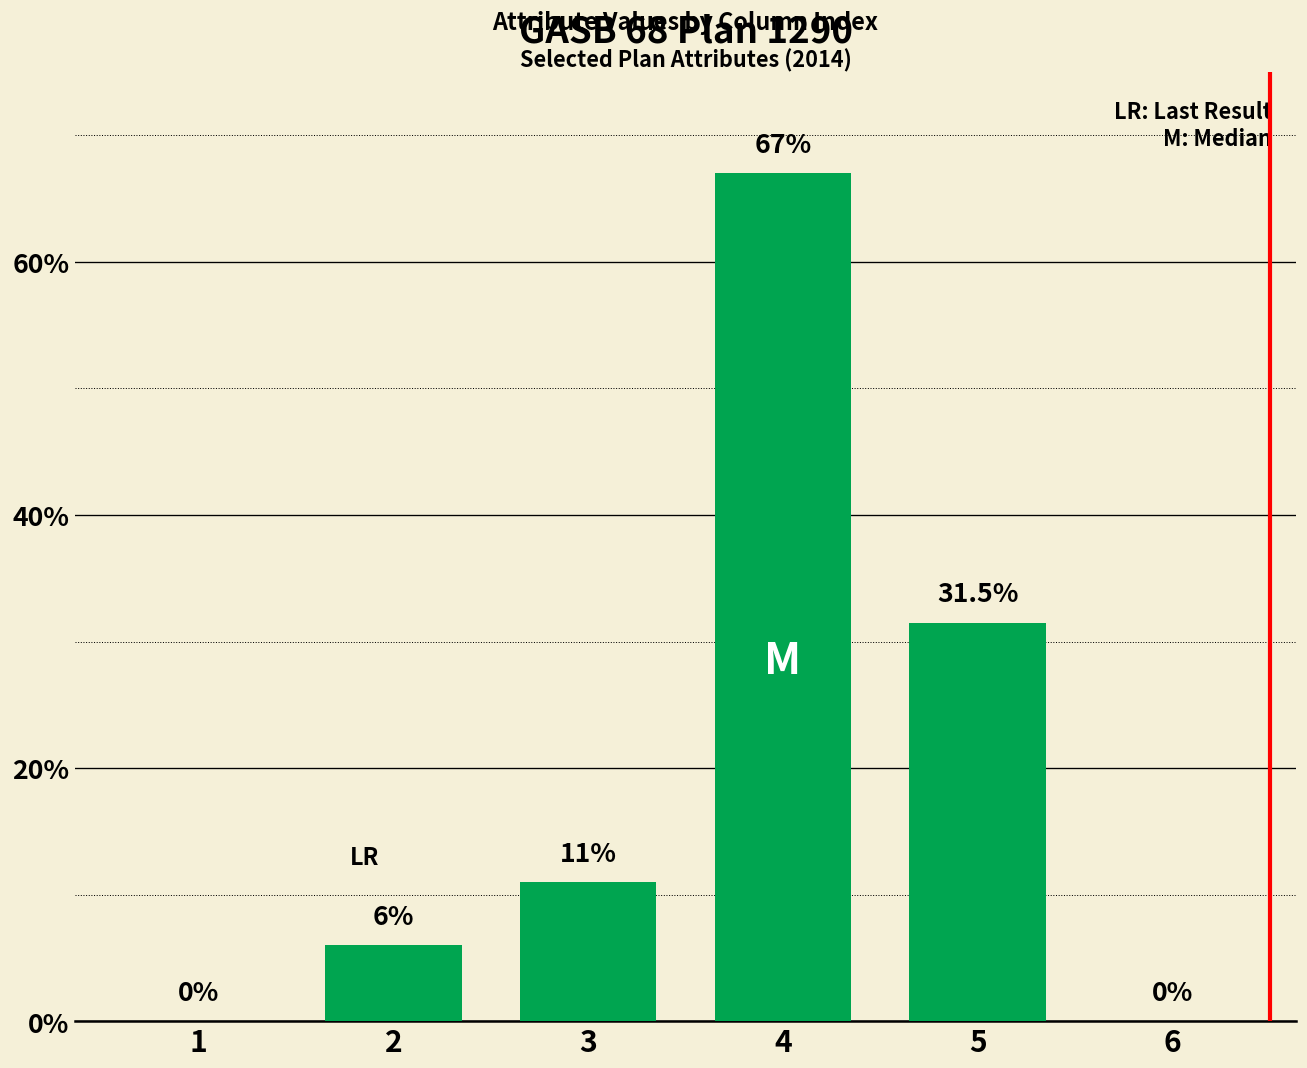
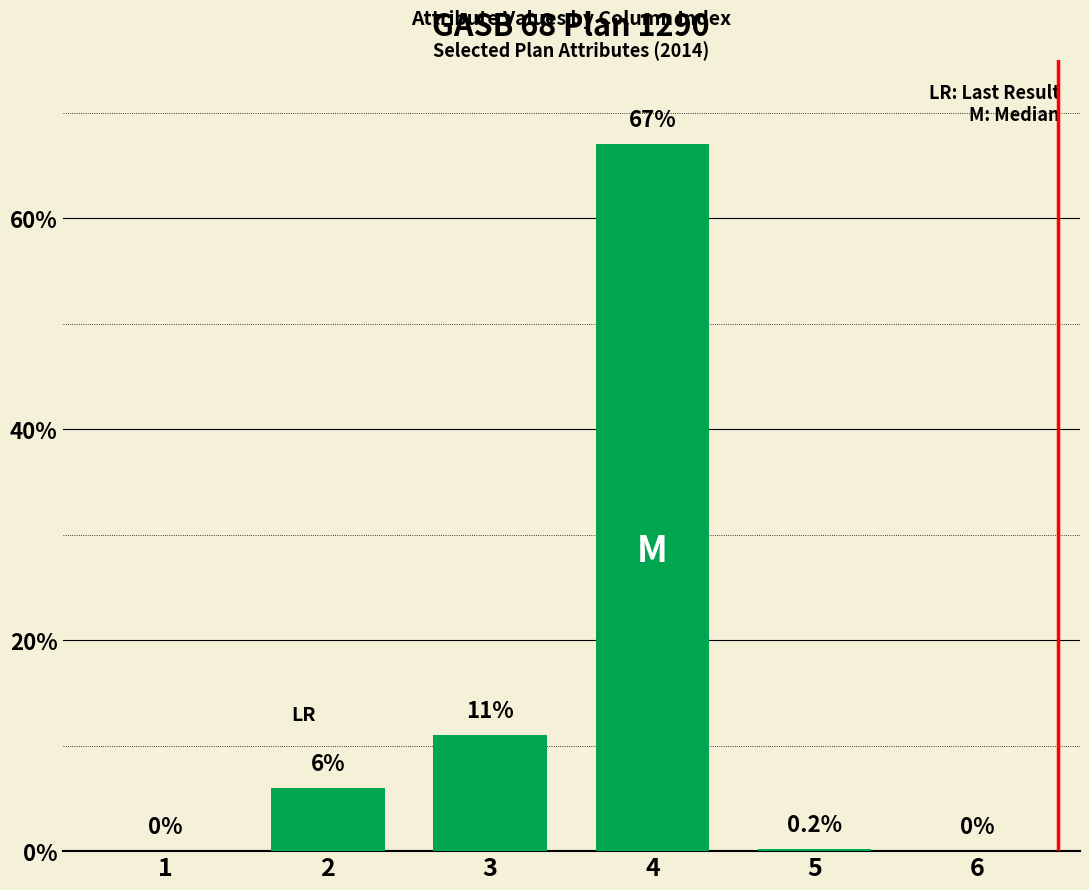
  {
    "1": "0%",
    "2": "6%",
    "3": "11%",
    "4": "67%",
-   "5": "31.5%",
+   "5": "0.2%",
    "6": "0%"
  }
